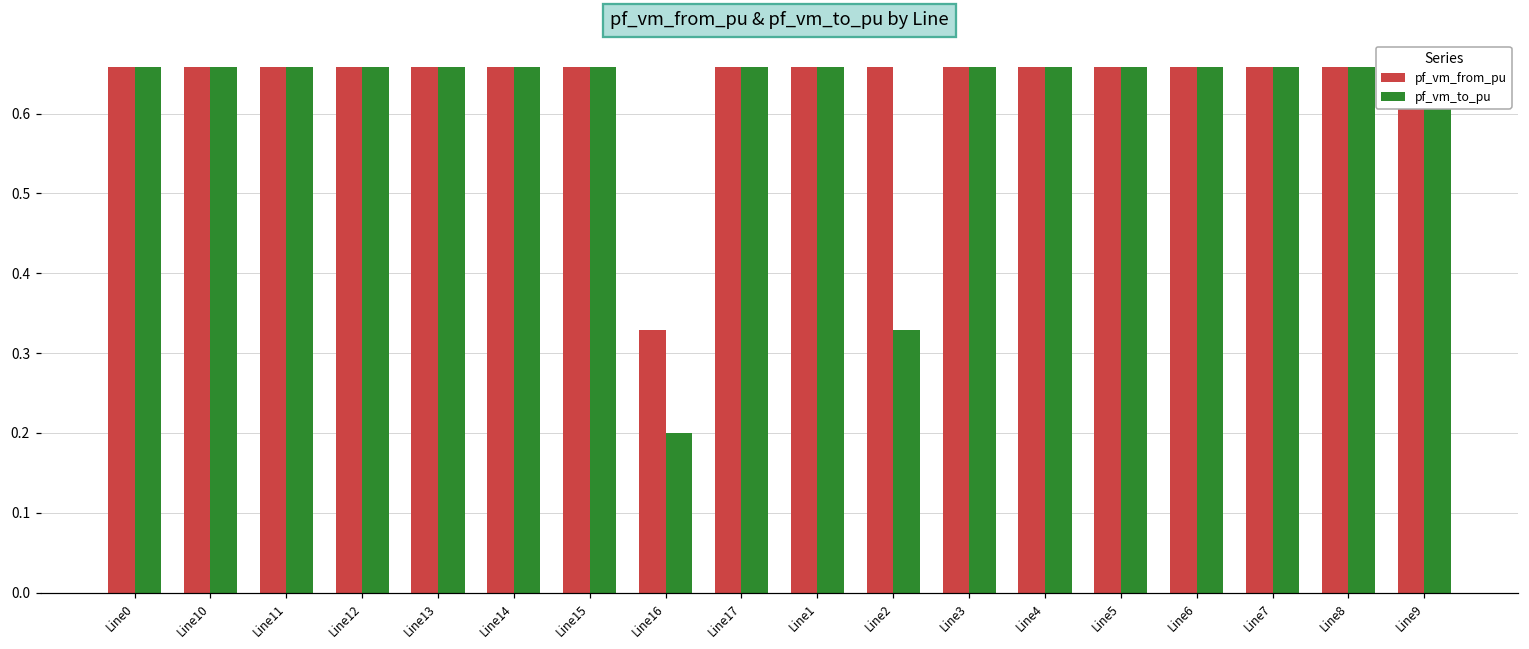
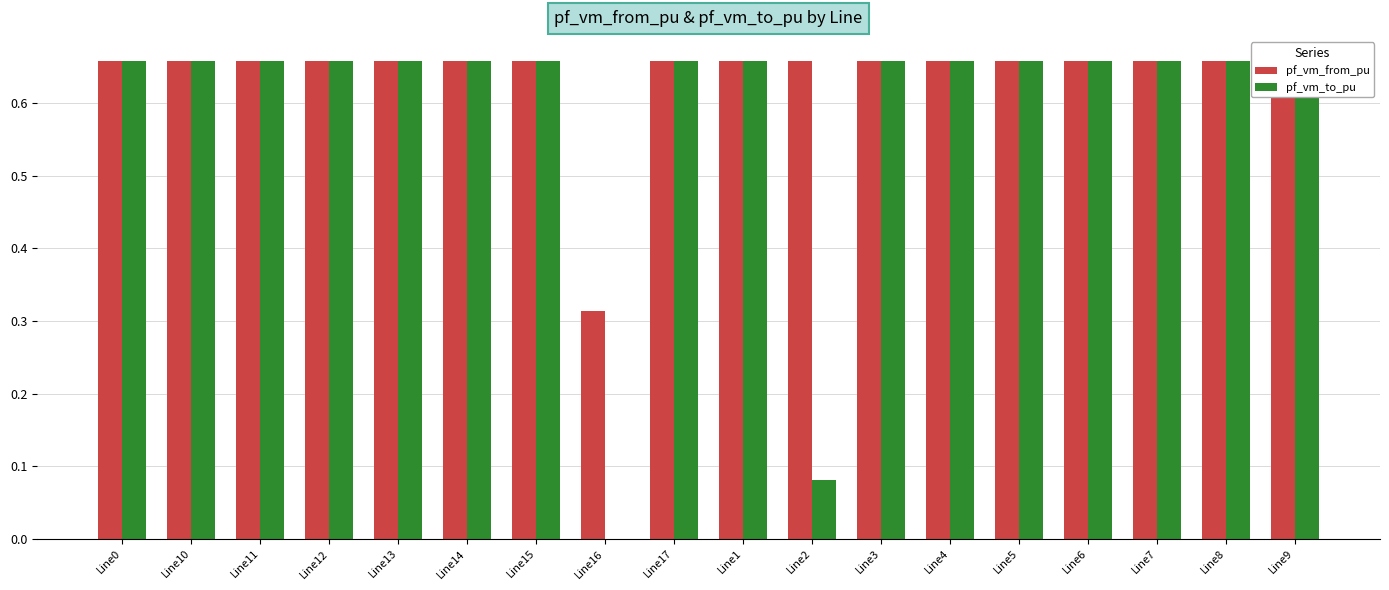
  {
    "pf_vm_from_pu": {
      "Line0": 0.66,
      "Line10": 0.66,
      "Line11": 0.66,
      "Line12": 0.66,
      "Line13": 0.66,
      "Line14": 0.66,
      "Line15": 0.66,
-     "Line16": 0.33,
+     "Line16": 0.31,
      "Line17": 0.66,
      "Line1": 0.66,
      "Line2": 0.66,
      "Line3": 0.66,
      "Line4": 0.66,
      "Line5": 0.66,
      "Line6": 0.66,
      "Line7": 0.66,
      "Line8": 0.66
    },
    "pf_vm_to_pu": {
      "Line0": 0.66,
      "Line10": 0.66,
      "Line11": 0.66,
      "Line12": 0.66,
      "Line13": 0.66,
      "Line14": 0.66,
      "Line15": 0.66,
-     "Line16": 0.2,
+     "Line16": 0.0,
      "Line17": 0.66,
      "Line1": 0.66,
-     "Line2": 0.33,
+     "Line2": 0.08,
      "Line3": 0.66,
      "Line4": 0.66,
      "Line5": 0.66,
      "Line6": 0.66,
      "Line7": 0.66,
      "Line8": 0.66
    }
  }
